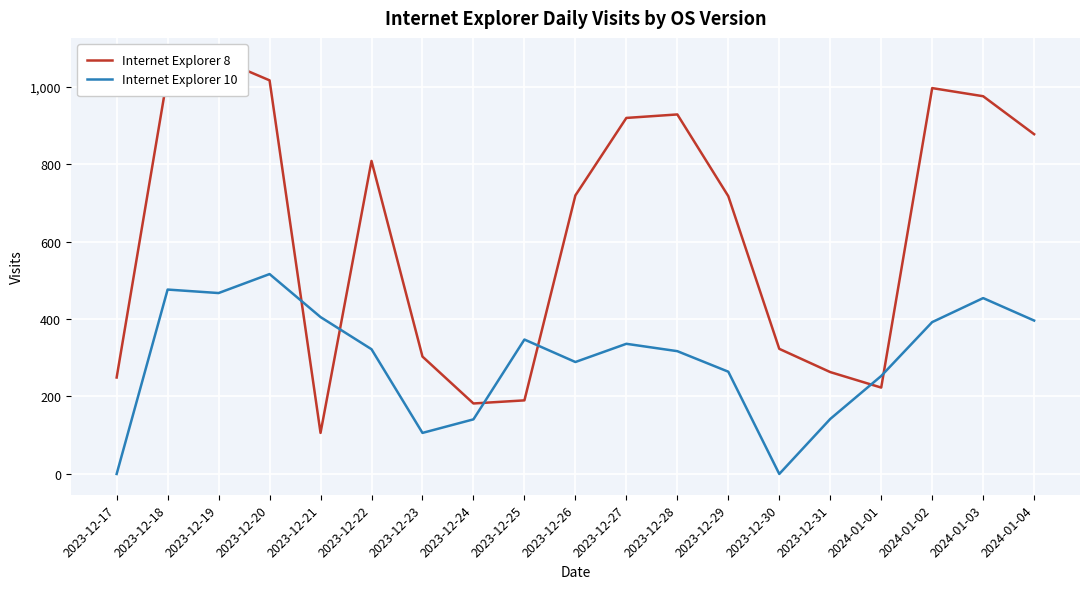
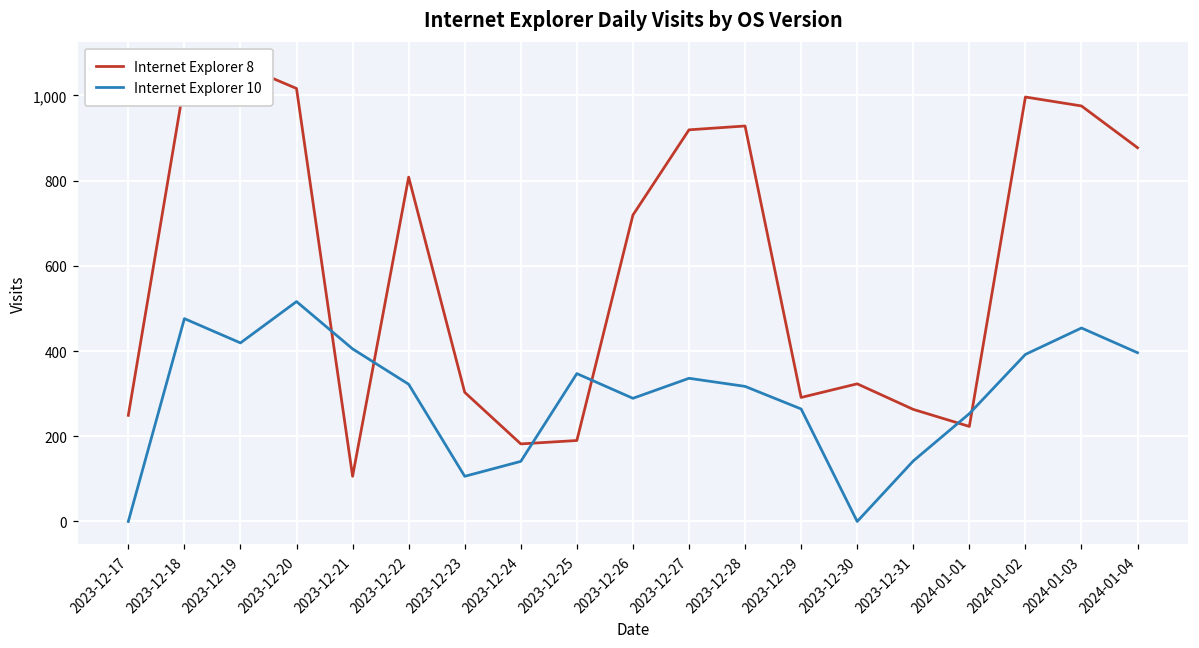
  {
    "Internet Explorer 8": {
      "2023-12-17": "250",
      "2023-12-20": "1,020",
      "2023-12-21": "110",
      "2023-12-22": "810",
      "2023-12-23": "300",
      "2023-12-24": "180",
      "2023-12-25": "190",
      "2023-12-26": "720",
      "2023-12-27": "920",
      "2023-12-28": "930",
-     "2023-12-29": "720",
+     "2023-12-29": "290",
      "2023-12-30": "320",
      "2023-12-31": "260",
      "2024-01-01": "220",
      "2024-01-02": "1,000",
      "2024-01-03": "980",
      "2024-01-04": "880"
    },
    "Internet Explorer 10": {
      "2023-12-17": "0",
      "2023-12-18": "480",
-     "2023-12-19": "470",
+     "2023-12-19": "420",
      "2023-12-20": "520",
      "2023-12-21": "410",
      "2023-12-22": "320",
      "2023-12-23": "110",
      "2023-12-24": "140",
      "2023-12-25": "350",
      "2023-12-26": "290",
      "2023-12-27": "340",
      "2023-12-28": "320",
      "2023-12-29": "260",
      "2023-12-30": "0",
      "2023-12-31": "140",
      "2024-01-01": "250",
      "2024-01-02": "390",
      "2024-01-03": "450",
      "2024-01-04": "400"
    }
  }
